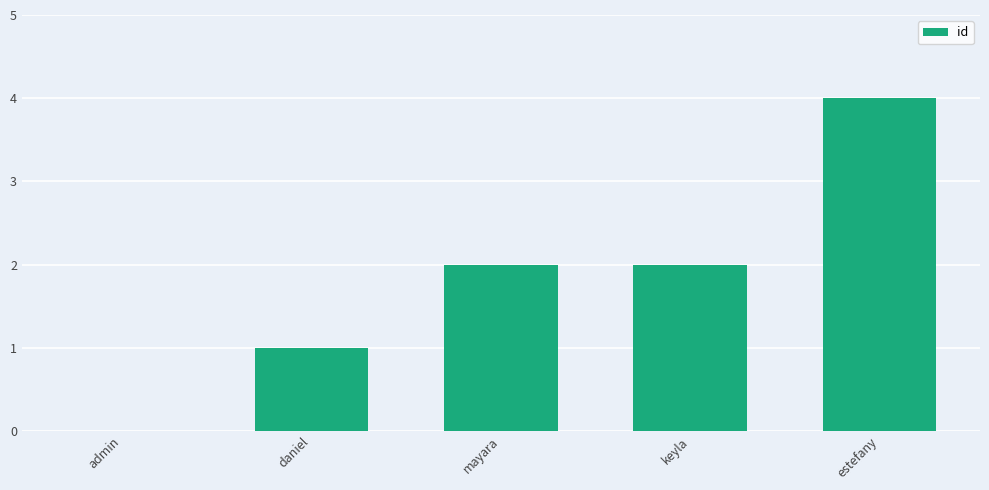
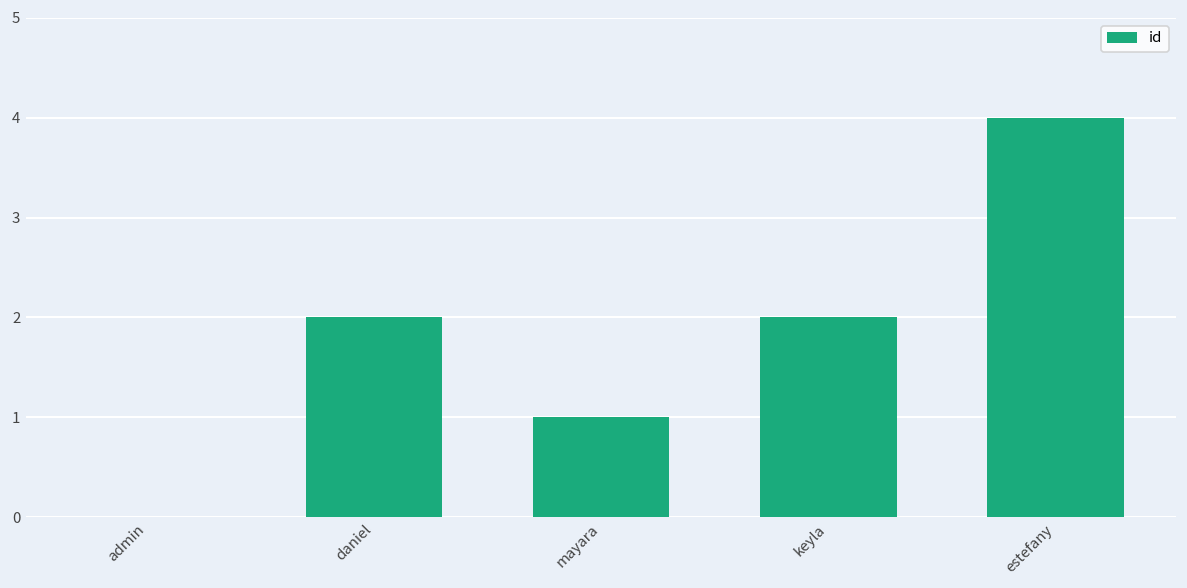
  {
    "admin": 0,
-   "daniel": 1,
-   "mayara": 2,
+   "daniel": 2,
+   "mayara": 1,
    "keyla": 2,
    "estefany": 4
  }
